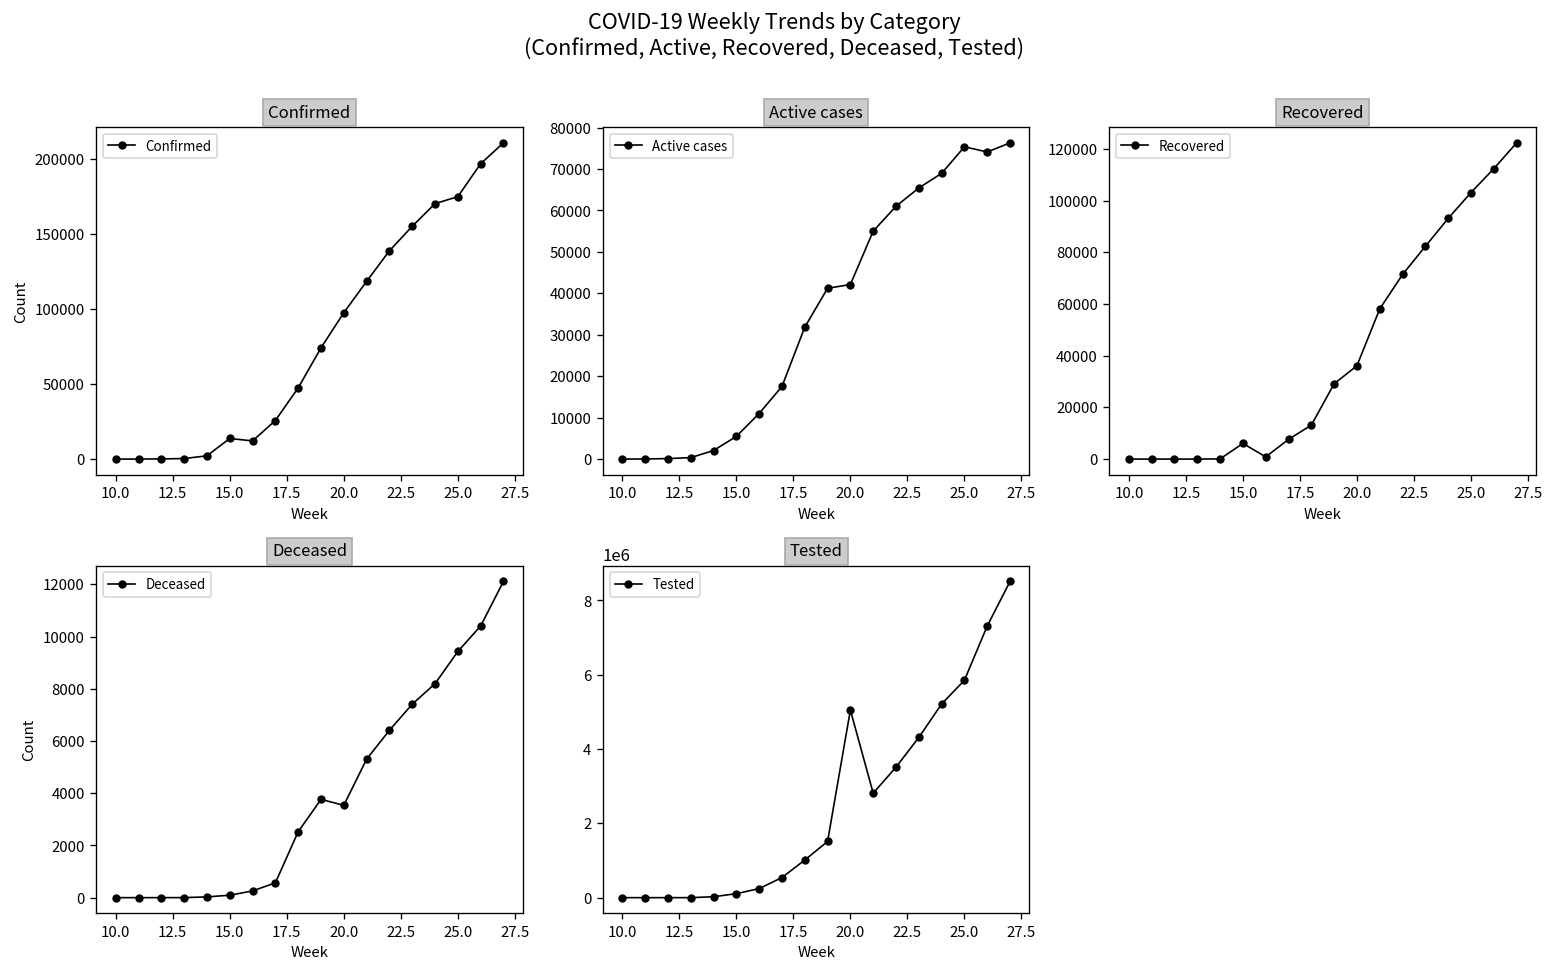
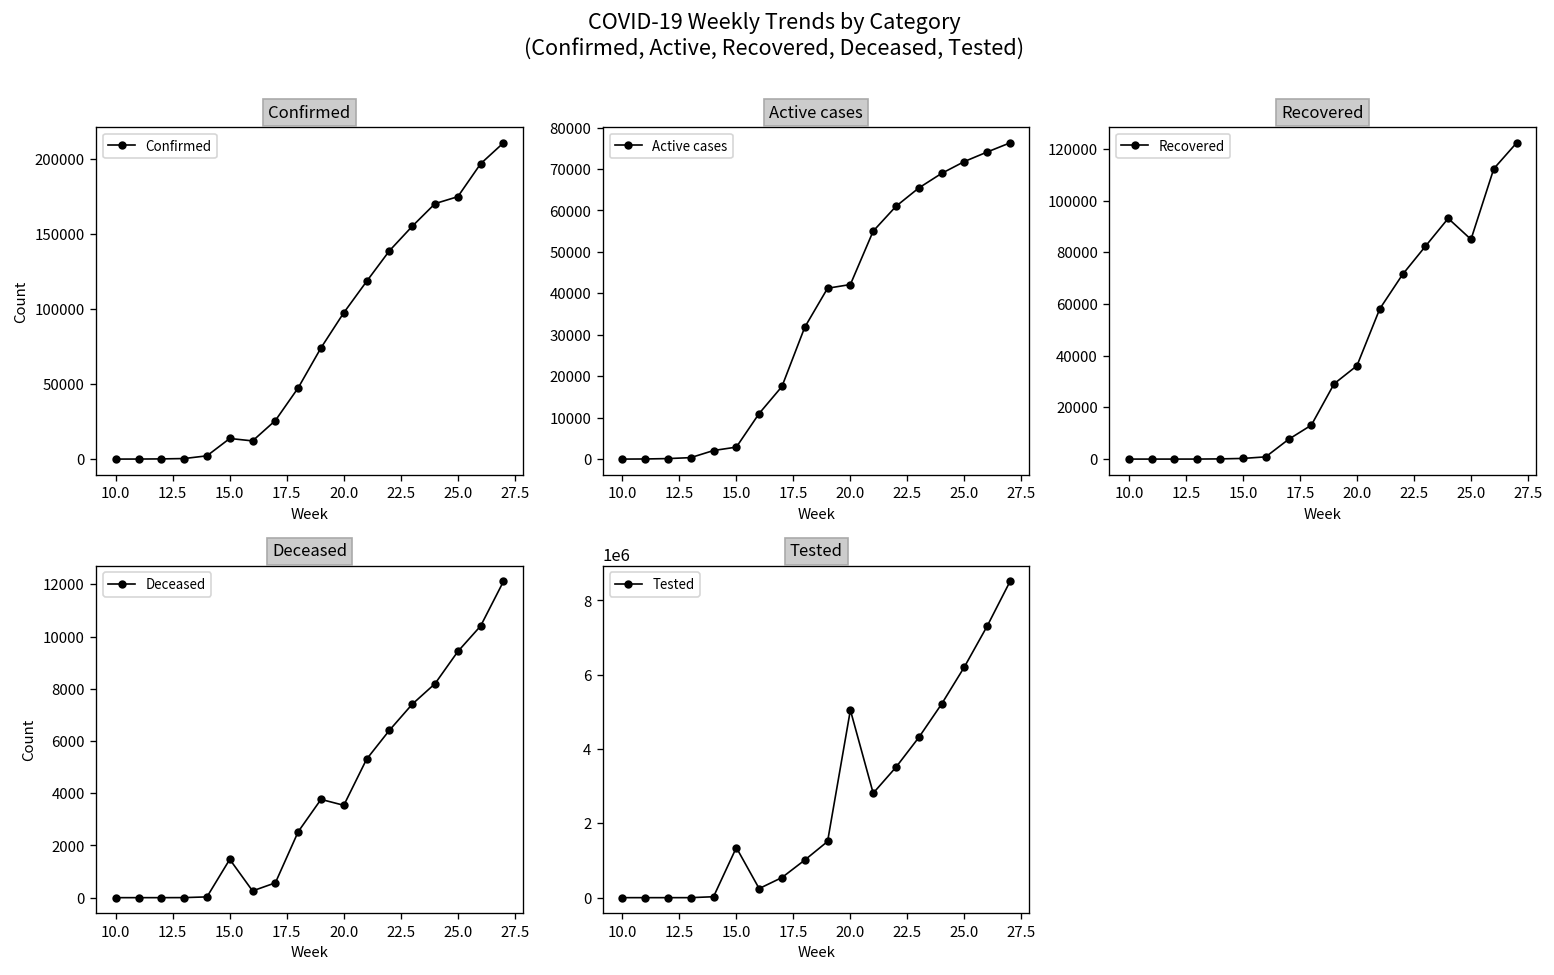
  {
    "Confirmed": {
      "10.0": 0,
      "15.0": 14000,
      "20.0": 98000,
      "25.0": 175000
    },
    "Active cases": {
      "10.0": 0,
-     "15.0": 5000,
+     "15.0": 3000,
      "20.0": 42000,
-     "25.0": 75000
+     "25.0": 72000
    },
    "Recovered": {
      "10.0": 0,
-     "15.0": 6000,
+     "15.0": 0,
      "20.0": 36000,
-     "25.0": 103000
+     "25.0": 85000
    },
    "Deceased": {
      "10.0": 0,
-     "15.0": 100,
+     "15.0": 1500,
      "20.0": 3500,
      "25.0": 9400
    },
    "Tested": {
      "10.0": 0,
-     "15.0": 100000,
+     "15.0": 1300000,
      "20.0": 5000000,
-     "25.0": 5900000
+     "25.0": 6200000
    }
  }
